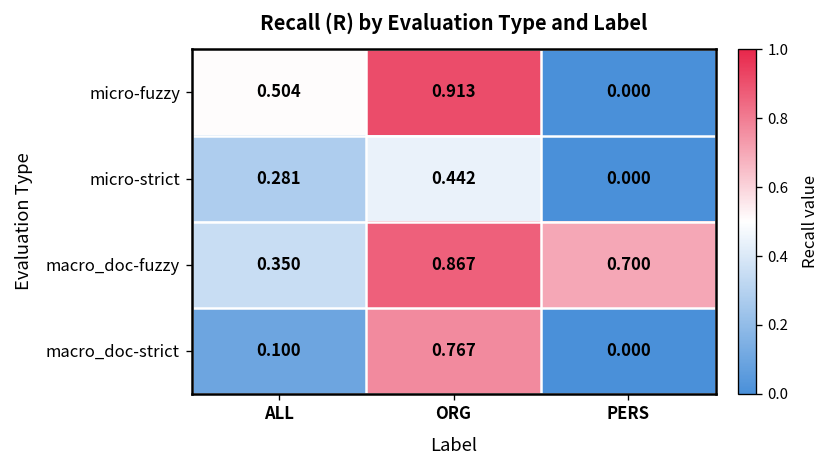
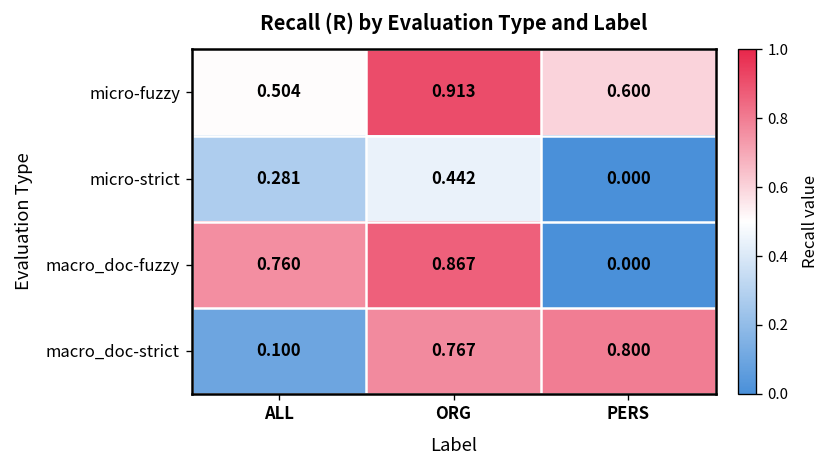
  {
    "micro-fuzzy": {
      "ALL": 0.504,
      "ORG": 0.913,
-     "PERS": 0.000
+     "PERS": 0.600
    },
    "micro-strict": {
      "ALL": 0.281,
      "ORG": 0.442,
      "PERS": 0.000
    },
    "macro_doc-fuzzy": {
-     "ALL": 0.350,
+     "ALL": 0.760,
      "ORG": 0.867,
-     "PERS": 0.700
+     "PERS": 0.000
    },
    "macro_doc-strict": {
      "ALL": 0.100,
      "ORG": 0.767,
-     "PERS": 0.000
+     "PERS": 0.800
    }
  }
